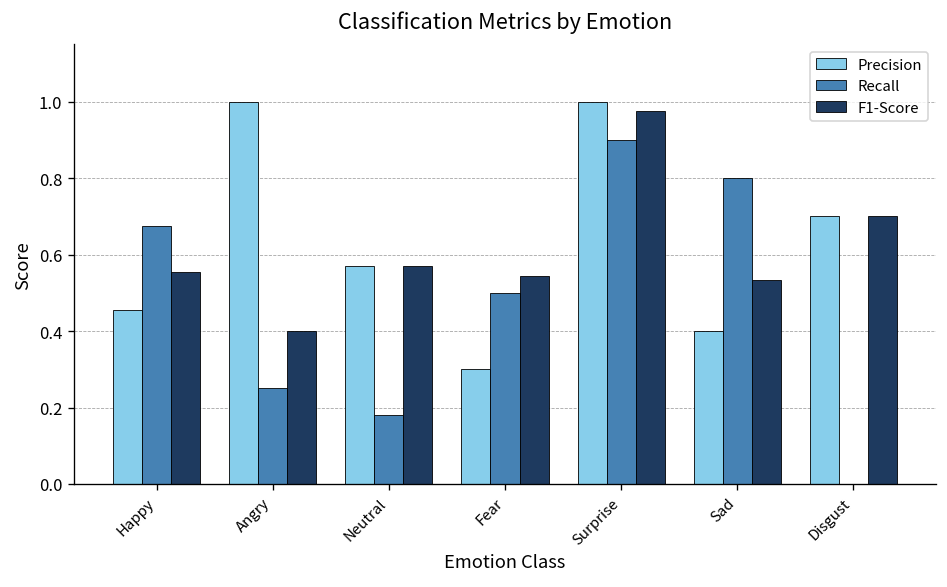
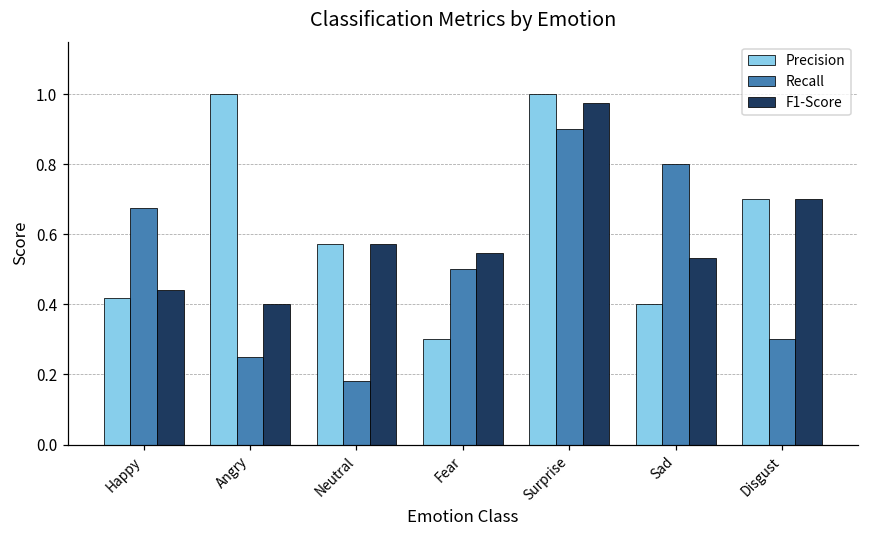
  {
    "Precision": {
-     "Happy": 0.45,
+     "Happy": 0.42,
      "Angry": 1.00,
      "Neutral": 0.57,
      "Fear": 0.30,
      "Surprise": 1.00,
      "Sad": 0.40,
      "Disgust": 0.70
    },
    "Recall": {
      "Happy": 0.68,
      "Angry": 0.25,
      "Neutral": 0.18,
      "Fear": 0.5,
      "Surprise": 0.9,
      "Sad": 0.8,
-     "Disgust": 0.0
+     "Disgust": 0.3
    },
    "F1-Score": {
-     "Happy": 0.56,
+     "Happy": 0.44,
      "Angry": 0.40,
      "Neutral": 0.57,
      "Fear": 0.55,
      "Surprise": 0.98,
      "Sad": 0.53,
      "Disgust": 0.70
    }
  }
